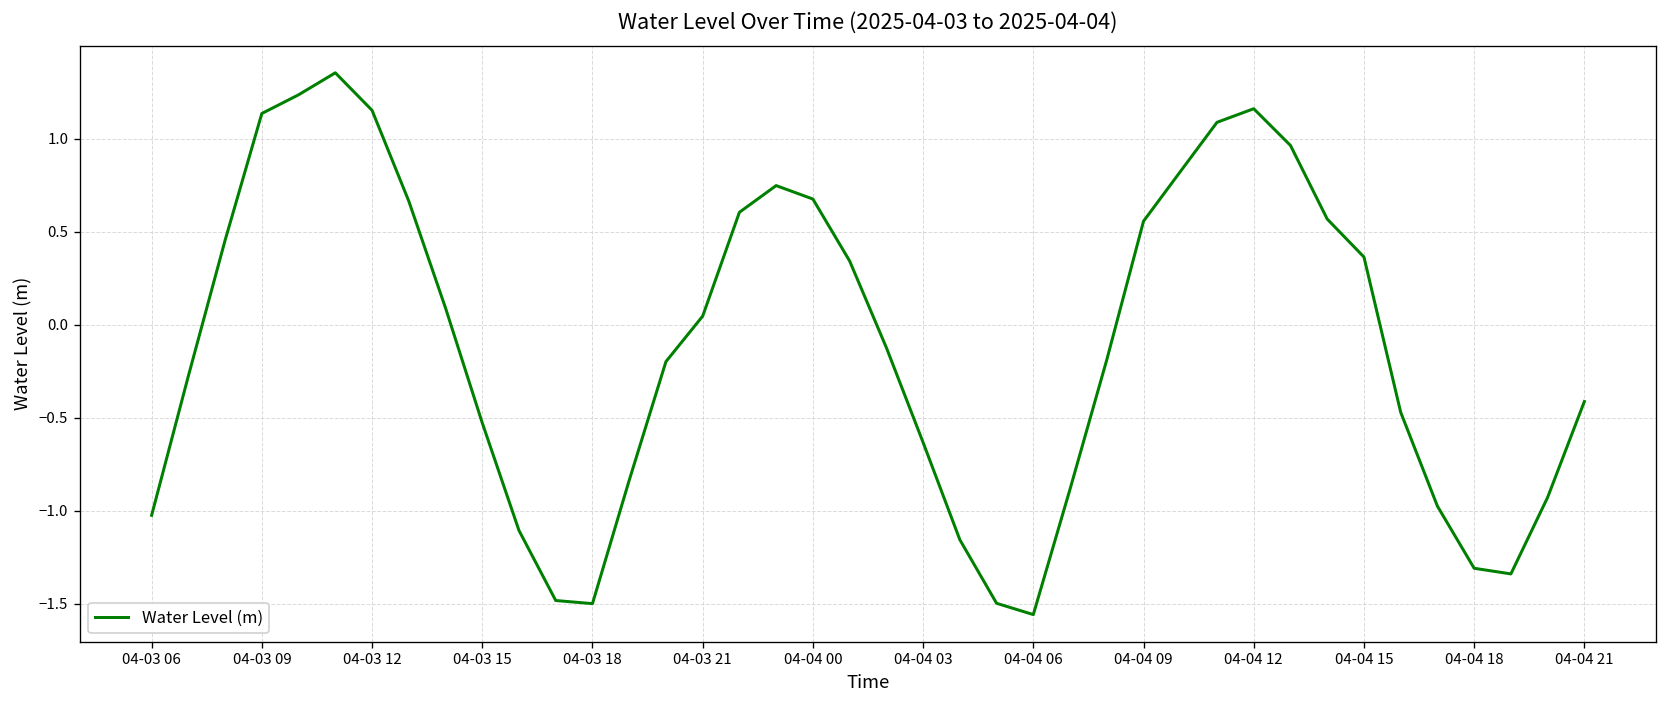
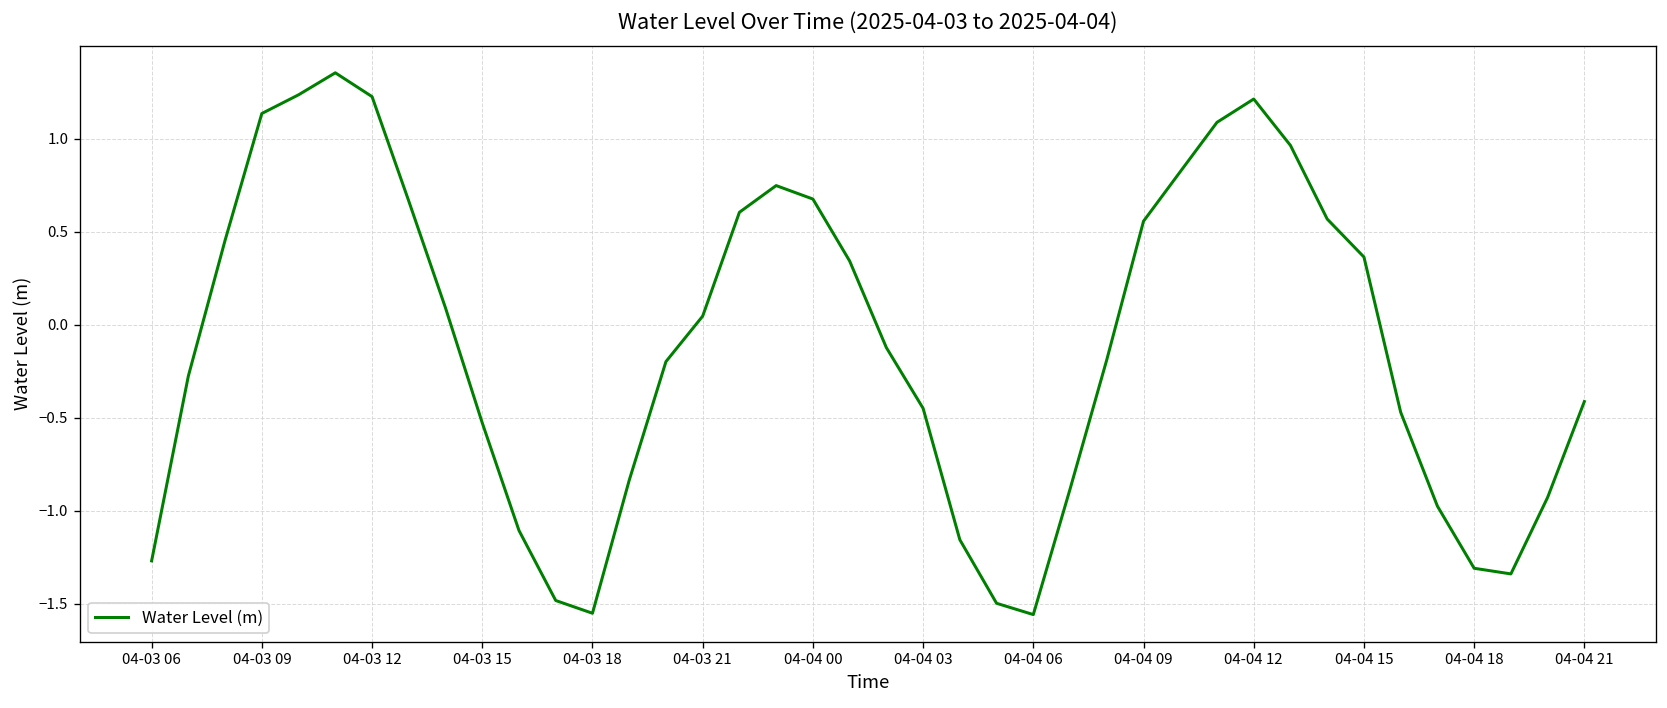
  {
-   "04-03 06": -1.02,
+   "04-03 06": -1.27,
    "04-03 09": 1.13,
-   "04-03 12": 1.15,
+   "04-03 12": 1.23,
    "04-03 15": -0.53,
-   "04-03 18": -1.50,
+   "04-03 18": -1.55,
    "04-03 21": 0.05,
    "04-04 00": 0.67,
-   "04-04 03": -0.63,
+   "04-04 03": -0.45,
    "04-04 06": -1.56,
    "04-04 09": 0.56,
-   "04-04 12": 1.16,
+   "04-04 12": 1.21,
    "04-04 15": 0.36,
    "04-04 18": -1.31,
    "04-04 21": -0.41
  }
